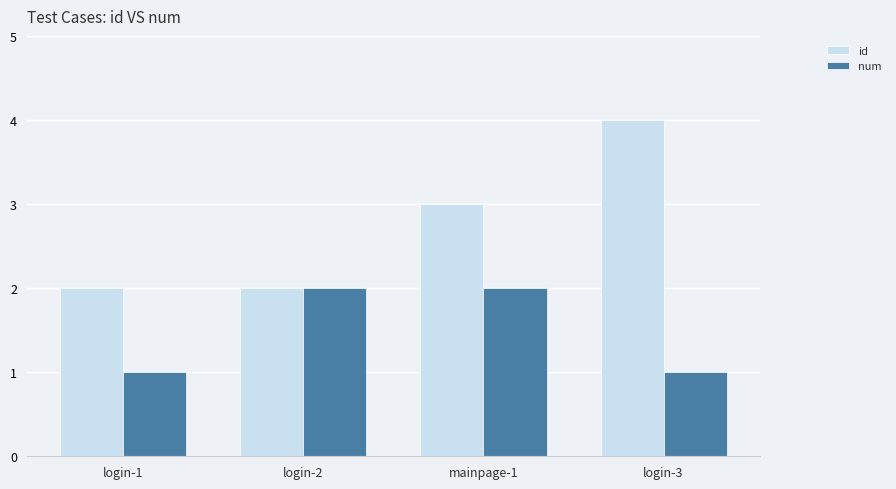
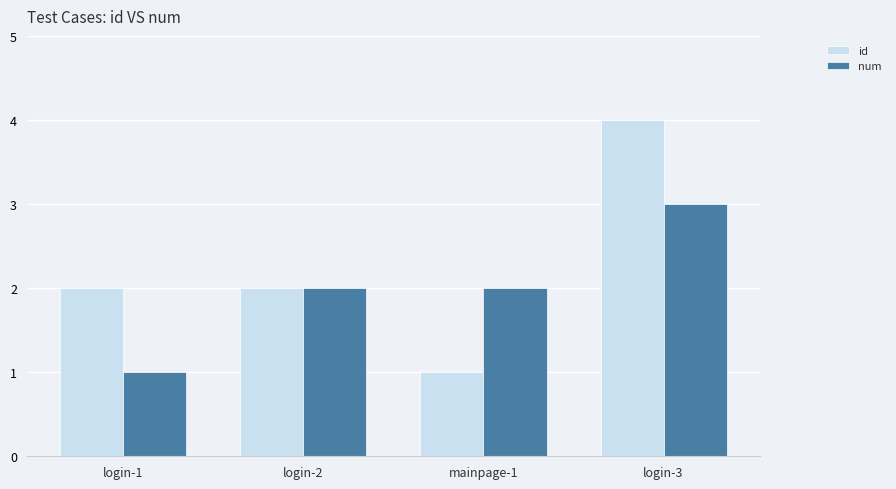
  {
    "id": {
      "login-1": 2,
      "login-2": 2,
-     "mainpage-1": 3,
+     "mainpage-1": 1,
      "login-3": 4
    },
    "num": {
      "login-1": 1,
      "login-2": 2,
      "mainpage-1": 2,
-     "login-3": 1
+     "login-3": 3
    }
  }
